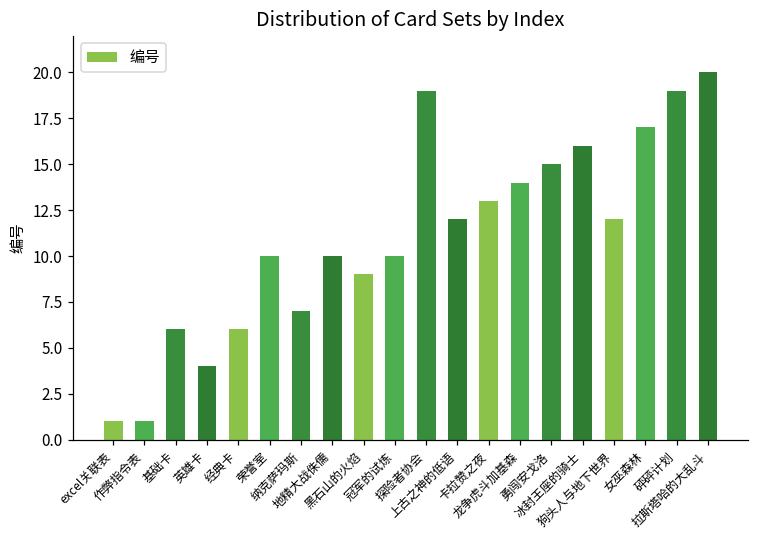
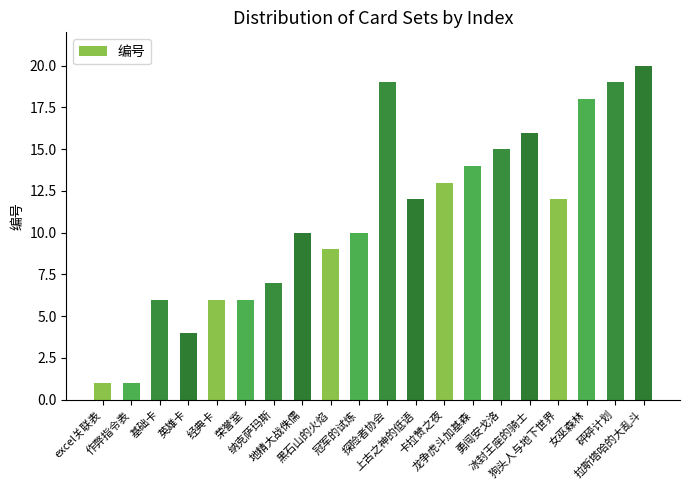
  {
    "excel关联表": 1,
    "作弊指令表": 1,
    "基础卡": 6,
    "英雄卡": 4,
    "经典卡": 6,
-   "荣誉室": 10,
+   "荣誉室": 6,
    "纳克萨玛斯": 7,
    "地精大战侏儒": 10,
    "黑石山的火焰": 9,
    "冠军的试炼": 10,
    "探险者协会": 19,
    "上古之神的低语": 12,
    "卡拉赞之夜": 13,
    "龙争虎斗加基森": 14,
    "勇闯安戈洛": 15,
    "冰封王座的骑士": 16,
    "狗头人与地下世界": 12,
-   "女巫森林": 17,
+   "女巫森林": 18,
    "砰砰计划": 19,
    "拉斯塔哈的大乱斗": 20
  }
